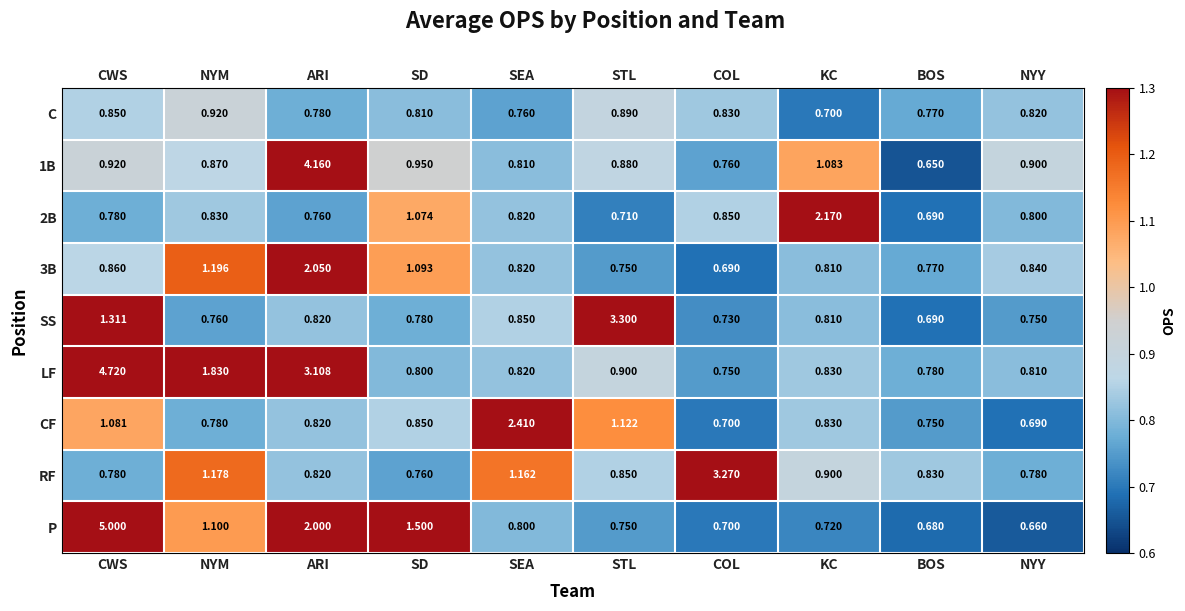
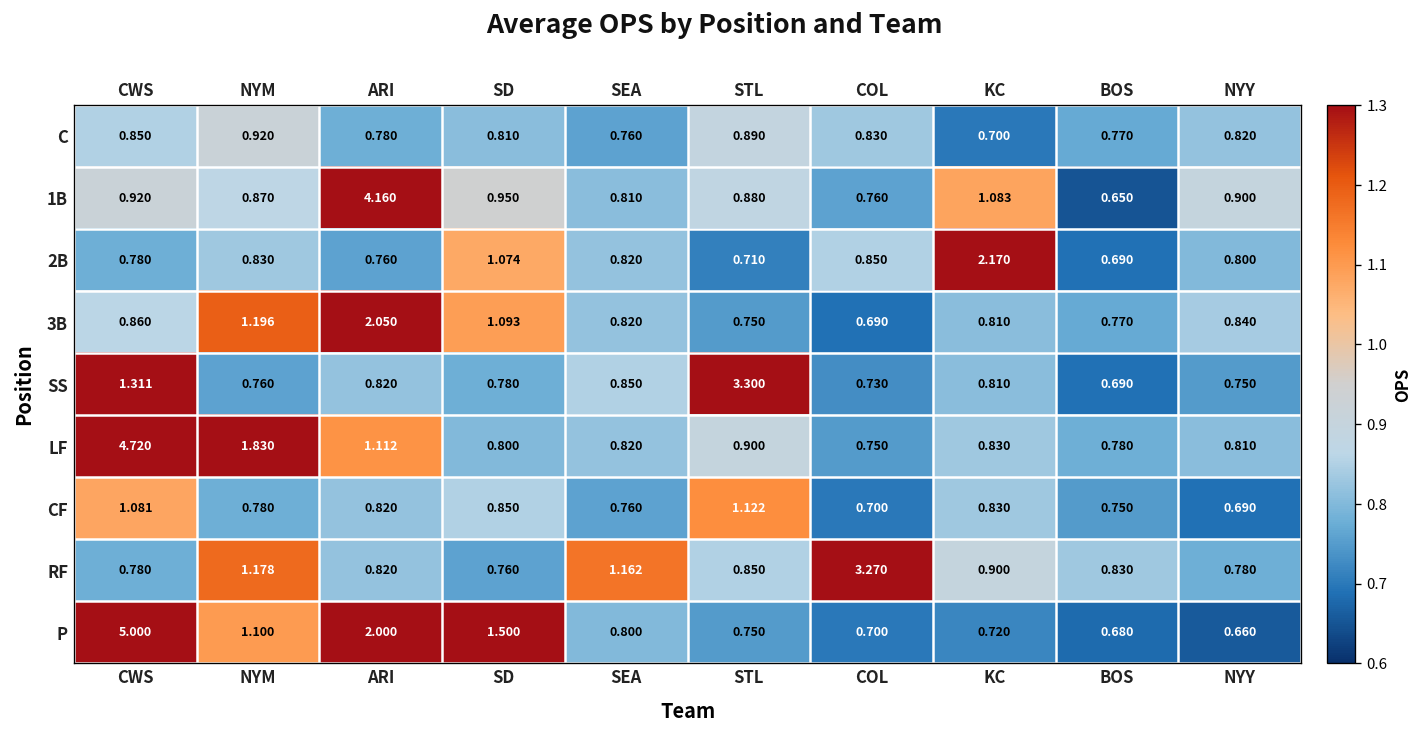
  {
    "C": {
      "CWS": 0.850,
      "NYM": 0.920,
      "ARI": 0.780,
      "SD": 0.810,
      "SEA": 0.760,
      "STL": 0.890,
      "COL": 0.830,
      "KC": 0.700,
      "BOS": 0.770,
      "NYY": 0.820
    },
    "1B": {
      "CWS": 0.920,
      "NYM": 0.870,
      "ARI": 4.160,
      "SD": 0.950,
      "SEA": 0.810,
      "STL": 0.880,
      "COL": 0.760,
      "KC": 1.083,
      "BOS": 0.650,
      "NYY": 0.900
    },
    "2B": {
      "CWS": 0.780,
      "NYM": 0.830,
      "ARI": 0.760,
      "SD": 1.074,
      "SEA": 0.820,
      "STL": 0.710,
      "COL": 0.850,
      "KC": 2.170,
      "BOS": 0.690,
      "NYY": 0.800
    },
    "3B": {
      "CWS": 0.860,
      "NYM": 1.196,
      "ARI": 2.050,
      "SD": 1.093,
      "SEA": 0.820,
      "STL": 0.750,
      "COL": 0.690,
      "KC": 0.810,
      "BOS": 0.770,
      "NYY": 0.840
    },
    "SS": {
      "CWS": 1.311,
      "NYM": 0.760,
      "ARI": 0.820,
      "SD": 0.780,
      "SEA": 0.850,
      "STL": 3.300,
      "COL": 0.730,
      "KC": 0.810,
      "BOS": 0.690,
      "NYY": 0.750
    },
    "LF": {
      "CWS": 4.720,
      "NYM": 1.830,
-     "ARI": 3.108,
+     "ARI": 1.112,
      "SD": 0.800,
      "SEA": 0.820,
      "STL": 0.900,
      "COL": 0.750,
      "KC": 0.830,
      "BOS": 0.780,
      "NYY": 0.810
    },
    "CF": {
      "CWS": 1.081,
      "NYM": 0.780,
      "ARI": 0.820,
      "SD": 0.850,
-     "SEA": 2.410,
+     "SEA": 0.760,
      "STL": 1.122,
      "COL": 0.700,
      "KC": 0.830,
      "BOS": 0.750,
      "NYY": 0.690
    },
    "RF": {
      "CWS": 0.780,
      "NYM": 1.178,
      "ARI": 0.820,
      "SD": 0.760,
      "SEA": 1.162,
      "STL": 0.850,
      "COL": 3.270,
      "KC": 0.900,
      "BOS": 0.830,
      "NYY": 0.780
    },
    "P": {
      "CWS": 5.000,
      "NYM": 1.100,
      "ARI": 2.000,
      "SD": 1.500,
      "SEA": 0.800,
      "STL": 0.750,
      "COL": 0.700,
      "KC": 0.720,
      "BOS": 0.680,
      "NYY": 0.660
    }
  }
